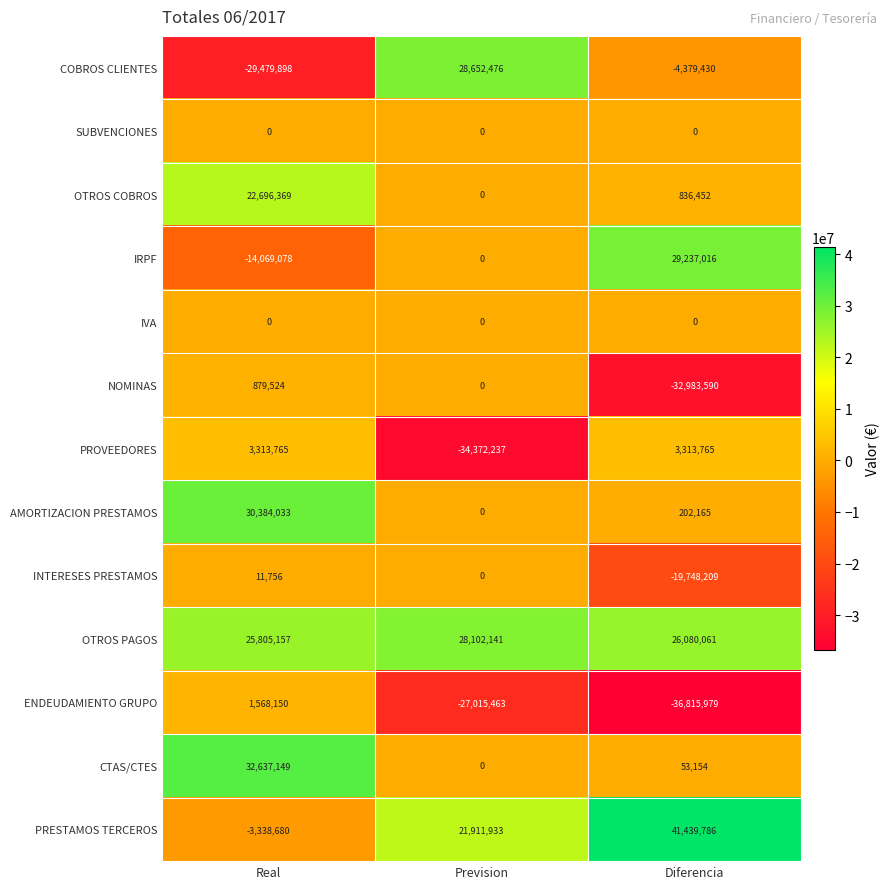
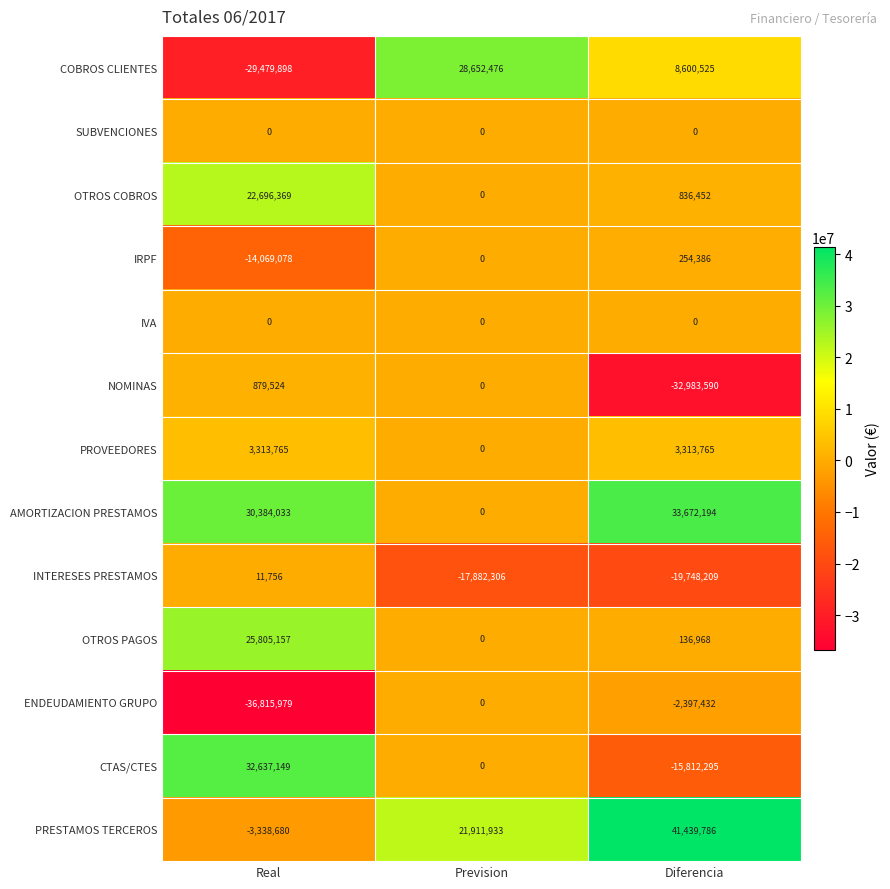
  {
    "COBROS CLIENTES": {
      "Real": "-29,479,898",
      "Prevision": "28,652,476",
-     "Diferencia": "-4,379,430"
+     "Diferencia": "8,600,525"
    },
    "SUBVENCIONES": {
      "Real": "0",
      "Prevision": "0",
      "Diferencia": "0"
    },
    "OTROS COBROS": {
      "Real": "22,696,369",
      "Prevision": "0",
      "Diferencia": "836,452"
    },
    "IRPF": {
      "Real": "-14,069,078",
      "Prevision": "0",
-     "Diferencia": "29,237,016"
+     "Diferencia": "254,386"
    },
    "IVA": {
      "Real": "0",
      "Prevision": "0",
      "Diferencia": "0"
    },
    "NOMINAS": {
      "Real": "879,524",
      "Prevision": "0",
      "Diferencia": "-32,983,590"
    },
    "PROVEEDORES": {
      "Real": "3,313,765",
-     "Prevision": "-34,372,237",
+     "Prevision": "0",
      "Diferencia": "3,313,765"
    },
    "AMORTIZACION PRESTAMOS": {
      "Real": "30,384,033",
      "Prevision": "0",
-     "Diferencia": "202,165"
+     "Diferencia": "33,672,194"
    },
    "INTERESES PRESTAMOS": {
      "Real": "11,756",
-     "Prevision": "0",
+     "Prevision": "-17,882,306",
      "Diferencia": "-19,748,209"
    },
    "OTROS PAGOS": {
      "Real": "25,805,157",
-     "Prevision": "28,102,141",
-     "Diferencia": "26,080,061"
+     "Prevision": "0",
+     "Diferencia": "136,968"
    },
    "ENDEUDAMIENTO GRUPO": {
-     "Real": "1,568,150",
-     "Prevision": "-27,015,463",
-     "Diferencia": "-36,815,979"
+     "Real": "-36,815,979",
+     "Prevision": "0",
+     "Diferencia": "-2,397,432"
    },
    "CTAS/CTES": {
      "Real": "32,637,149",
      "Prevision": "0",
-     "Diferencia": "53,154"
+     "Diferencia": "-15,812,295"
    },
    "PRESTAMOS TERCEROS": {
      "Real": "-3,338,680",
      "Prevision": "21,911,933",
      "Diferencia": "41,439,786"
    }
  }
